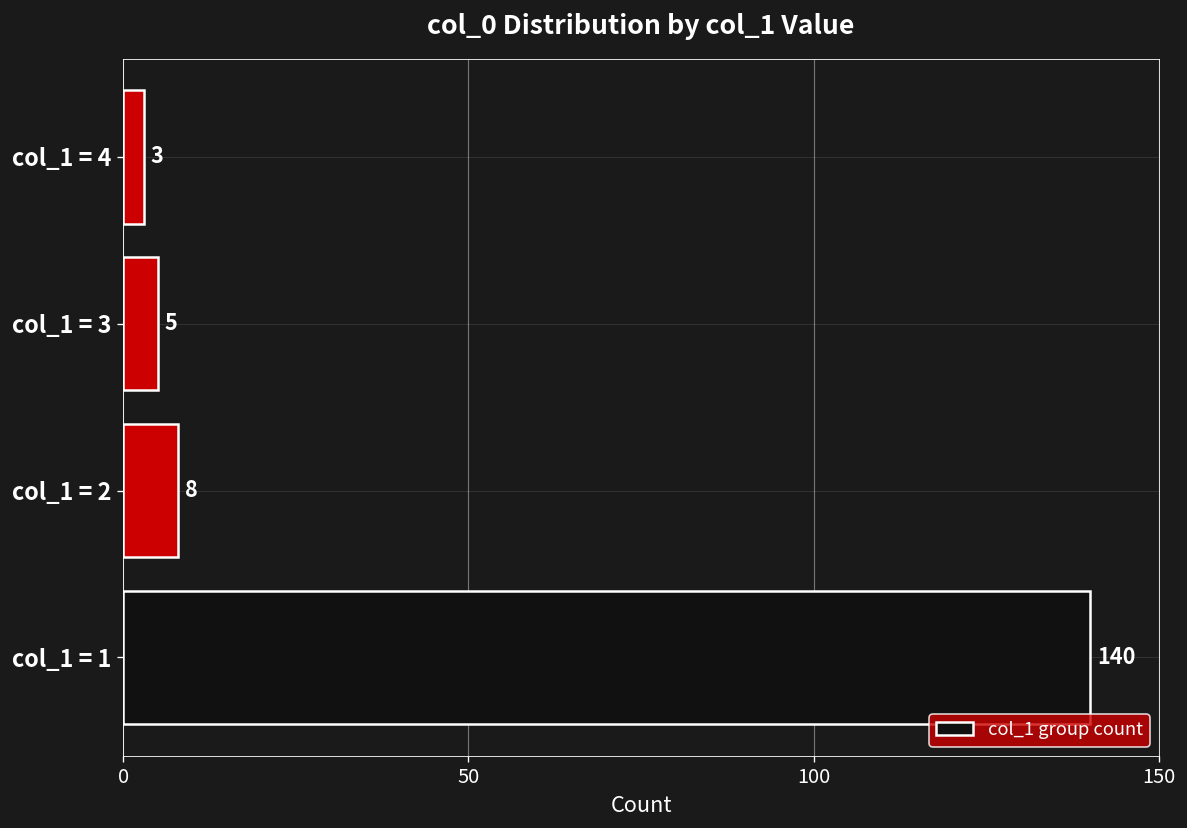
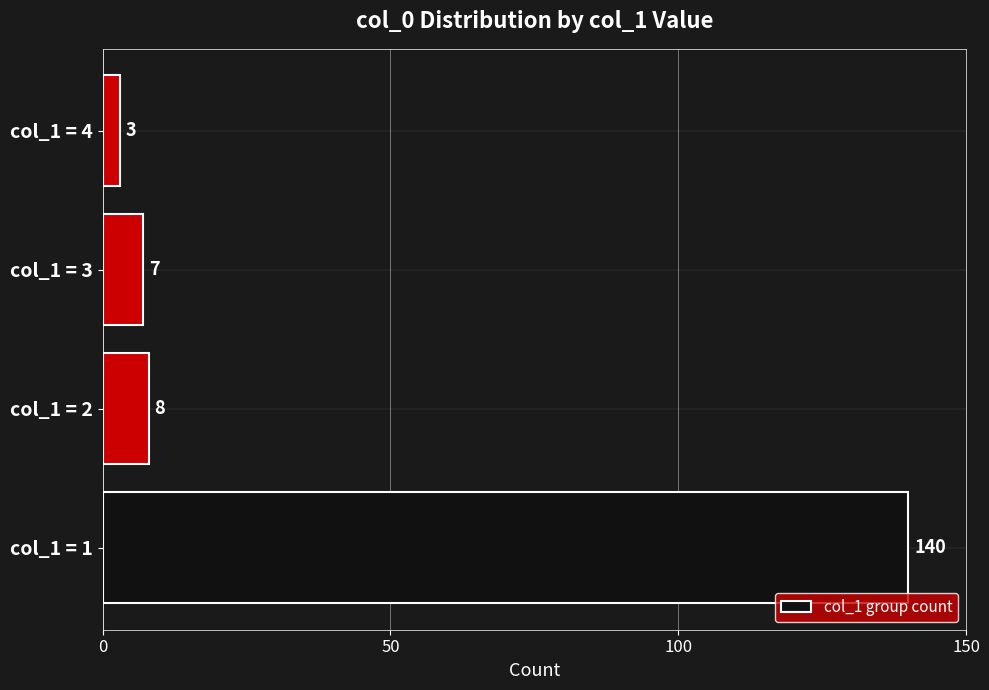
  {
    "col_1 = 4": 3,
-   "col_1 = 3": 5,
+   "col_1 = 3": 7,
    "col_1 = 2": 8,
    "col_1 = 1": 140
  }
